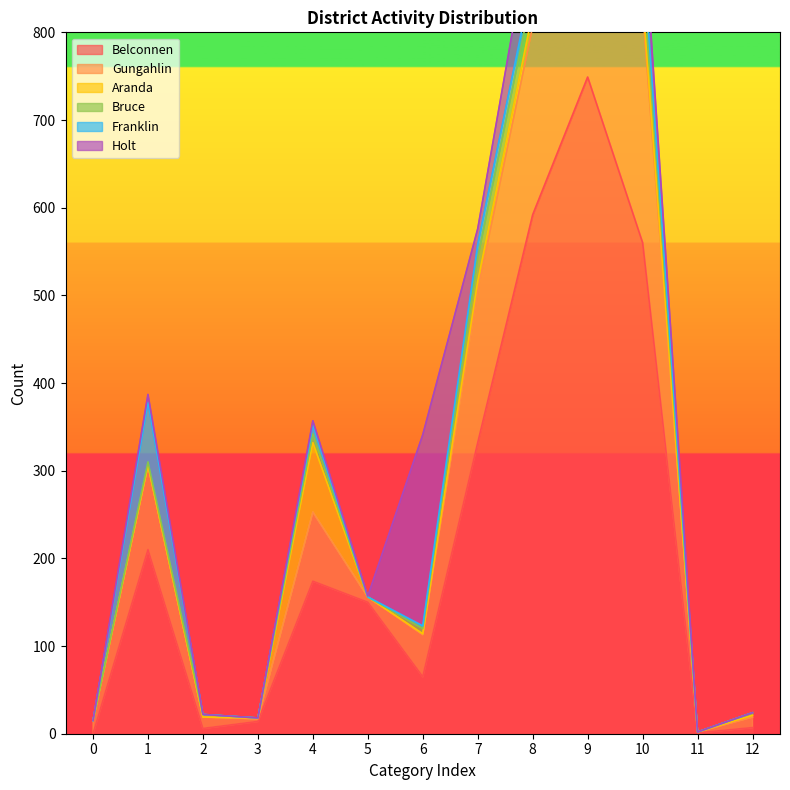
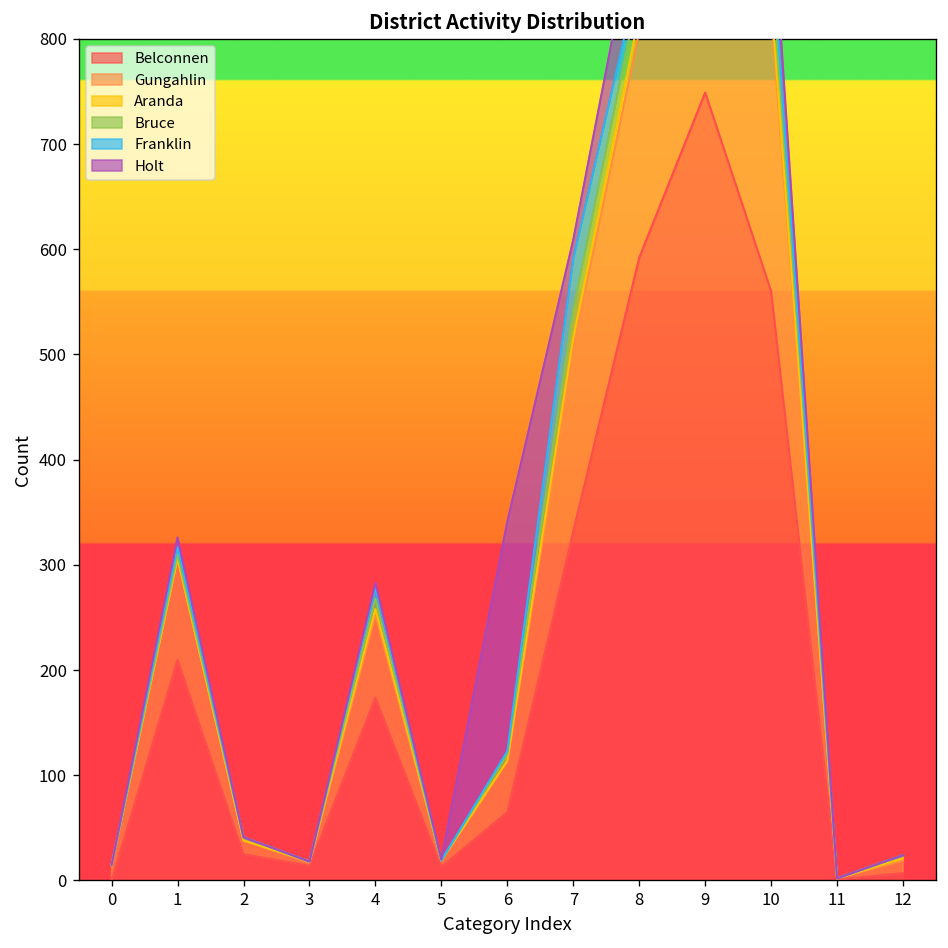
  {
    "Belconnen": {
      "0": 0,
      "1": 210,
-     "2": 10,
+     "2": 30,
      "3": 10,
      "4": 170,
-     "5": 150,
+     "5": 10,
      "6": 70,
      "7": 330,
      "8": 590,
      "9": 750,
      "10": 560,
      "12": 10
    },
    "Gungahlin": {
      "4": 80,
      "7": 170
    },
    "Aranda": {
-     "4": 80,
+     "4": 10,
      "7": 10
    },
    "Bruce": {
      "1": 0,
      "4": 10,
      "6": 10,
      "7": 30
    },
    "Franklin": {
-     "1": 70,
+     "1": 10,
      "4": 10,
      "6": 0,
-     "7": 20
+     "7": 50
    },
    "Holt": {
      "1": 10,
      "4": 10,
      "6": 220,
      "7": 20
    }
  }
